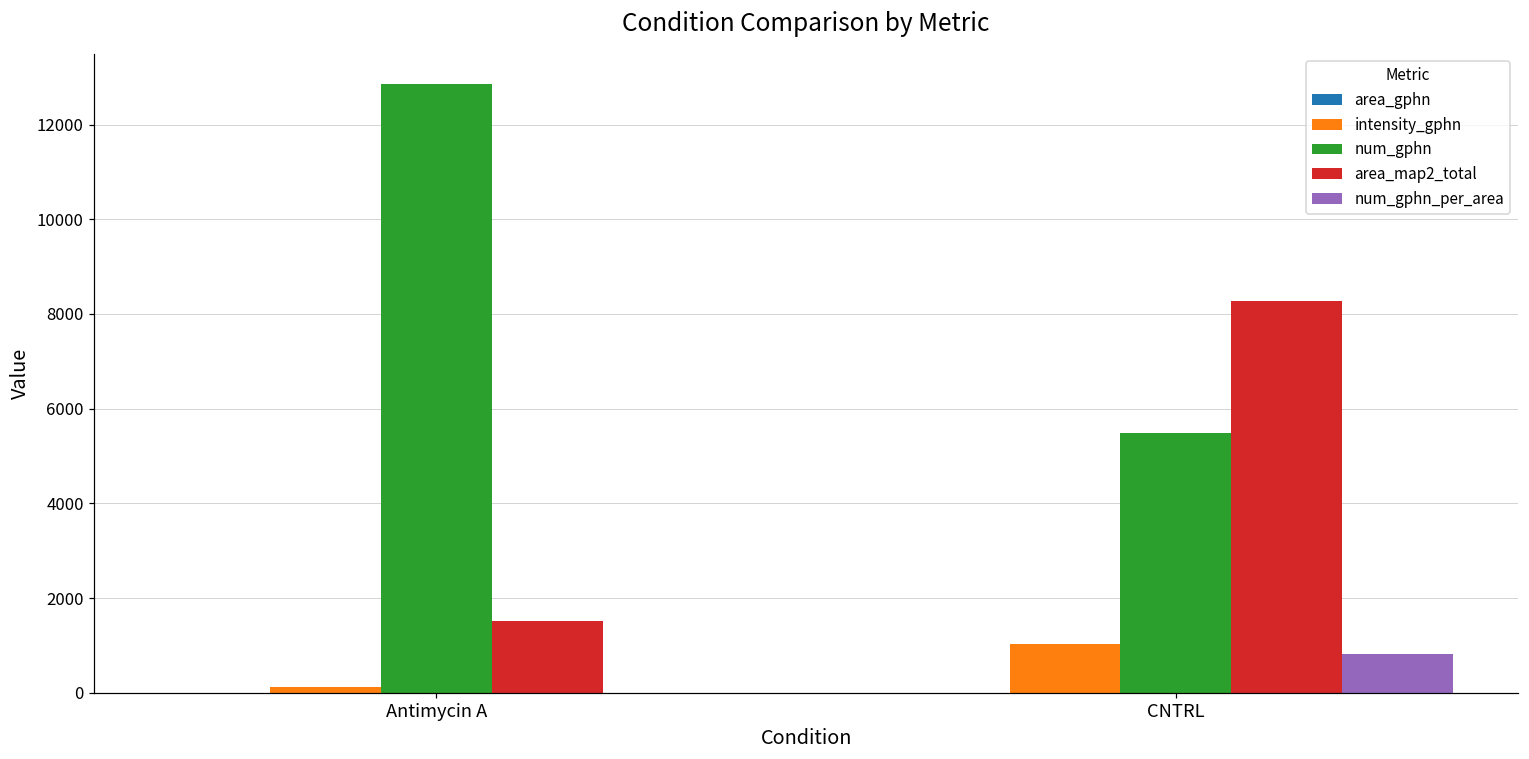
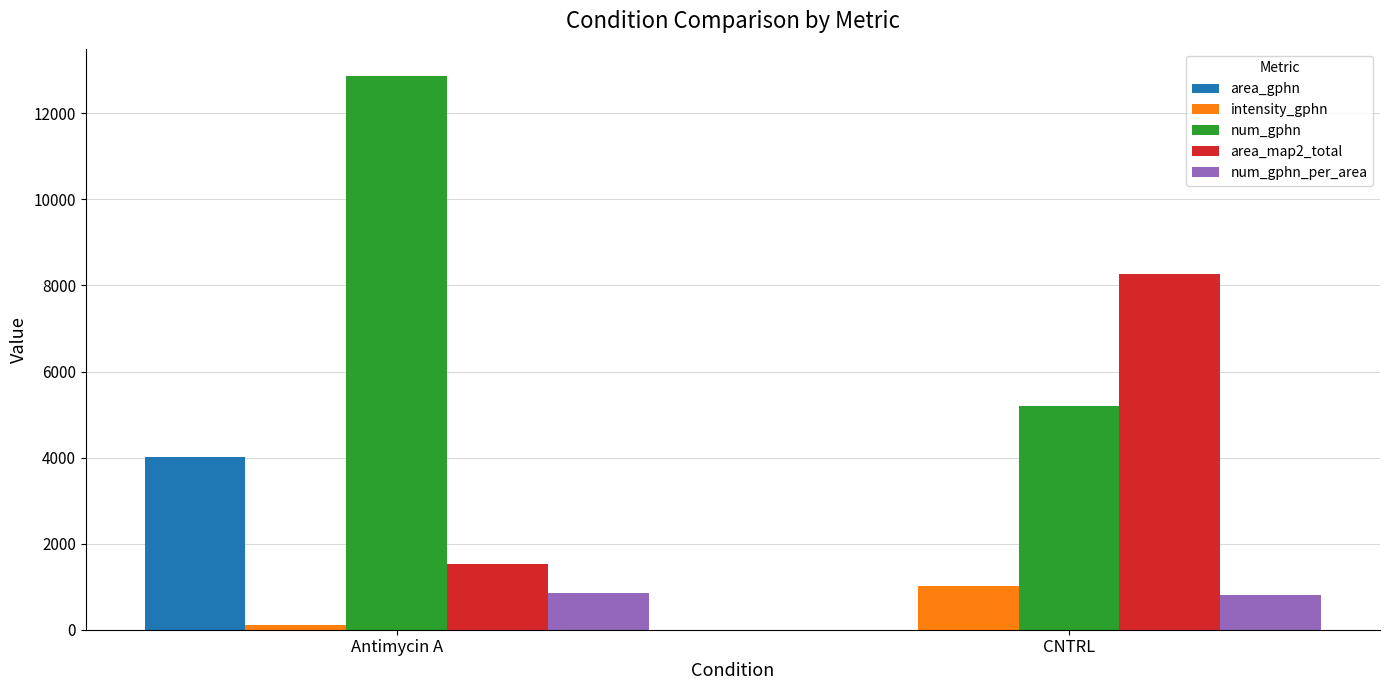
  {
    "area_gphn": {
-     "Antimycin A": 0
+     "Antimycin A": 4000
    },
    "intensity_gphn": {
      "Antimycin A": 100,
      "CNTRL": 1000
    },
    "num_gphn": {
      "Antimycin A": 12900,
-     "CNTRL": 5500
+     "CNTRL": 5200
    },
    "area_map2_total": {
      "Antimycin A": 1500,
      "CNTRL": 8300
    },
    "num_gphn_per_area": {
-     "Antimycin A": 0,
+     "Antimycin A": 800,
      "CNTRL": 800
    }
  }
